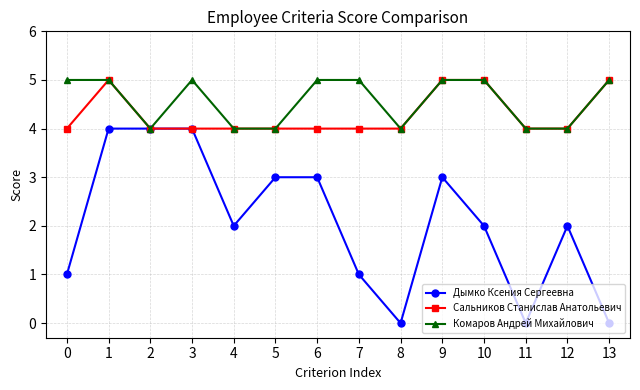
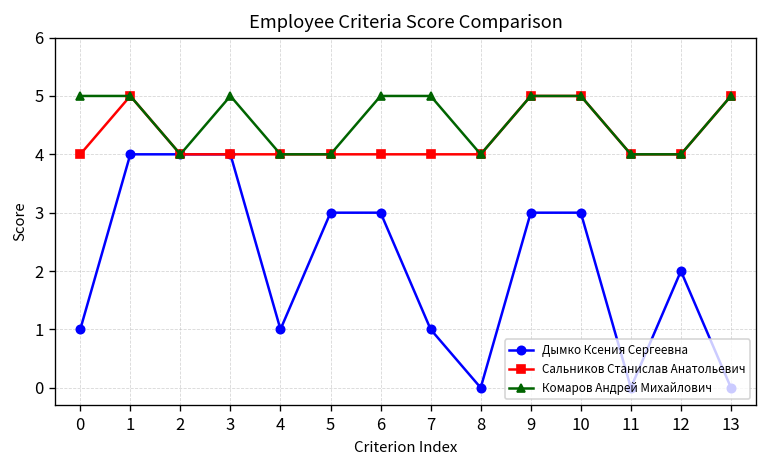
  {
    "Дымко Ксения Сергеевна": {
      "0": 1,
      "1": 4,
-     "4": 2,
+     "4": 1,
      "5": 3,
      "6": 3,
      "7": 1,
      "8": 0,
      "9": 3,
-     "10": 2,
+     "10": 3,
      "12": 2
    },
    "Сальников Станислав Анатольевич": {
      "0": 4,
      "6": 4,
      "7": 4
    },
    "Комаров Андрей Михайлович": {
      "0": 5,
      "3": 5,
      "6": 5,
      "7": 5
    }
  }
